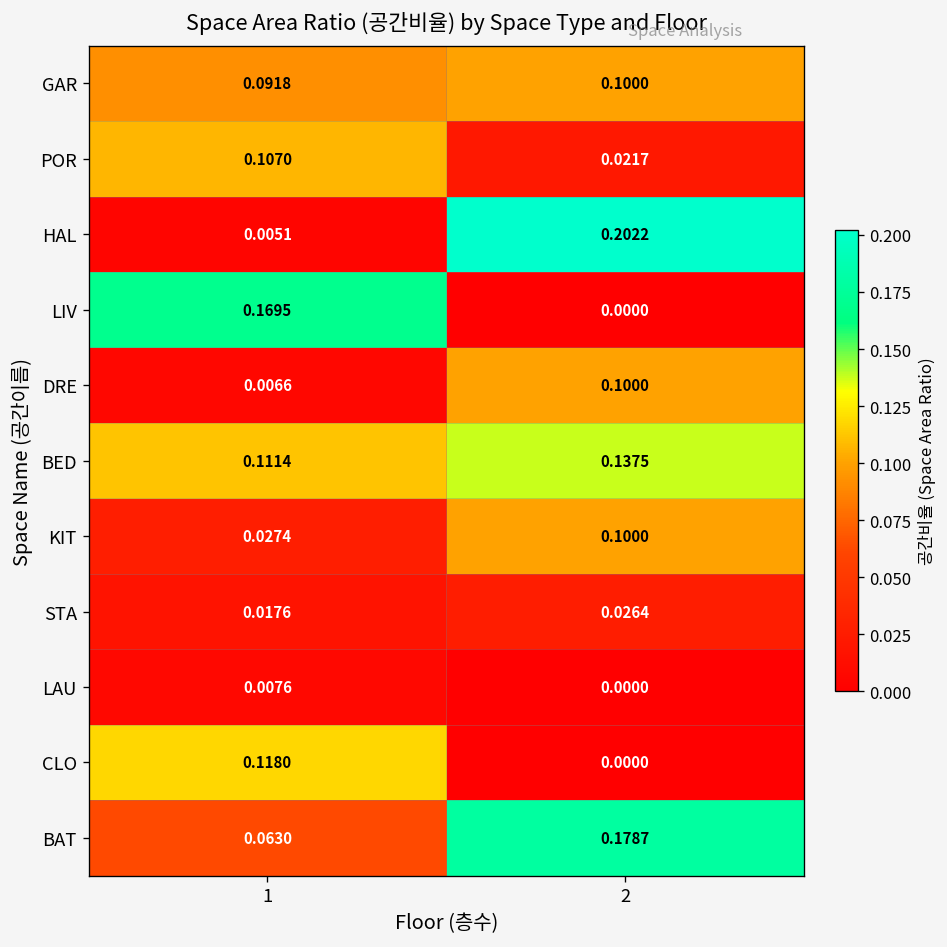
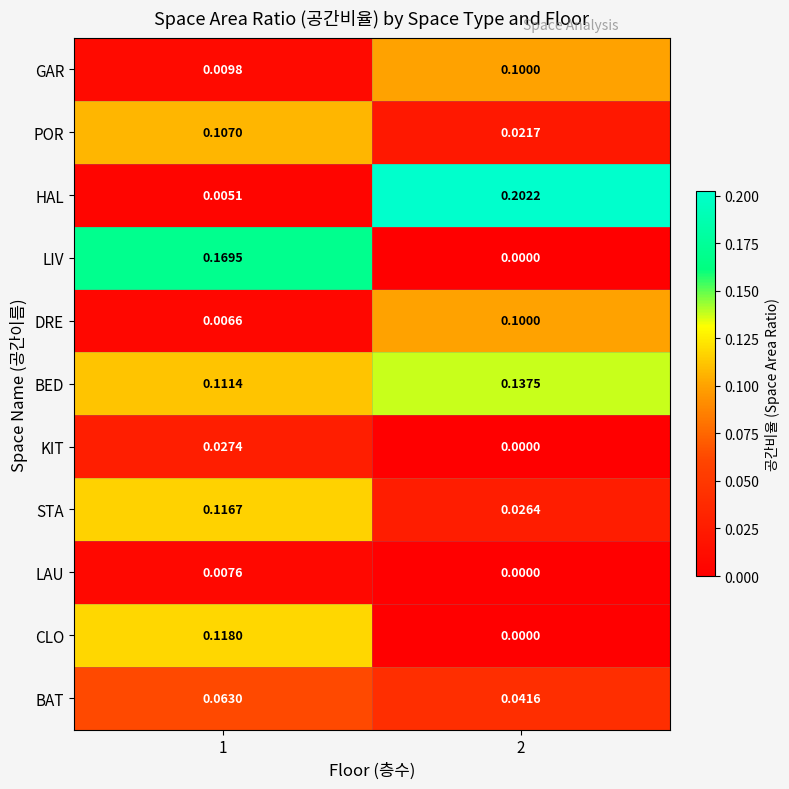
  {
    "GAR": {
-     "1": 0.0918,
+     "1": 0.0098,
      "2": 0.1000
    },
    "POR": {
      "1": 0.1070,
      "2": 0.0217
    },
    "HAL": {
      "1": 0.0051,
      "2": 0.2022
    },
    "LIV": {
      "1": 0.1695,
      "2": 0.0000
    },
    "DRE": {
      "1": 0.0066,
      "2": 0.1000
    },
    "BED": {
      "1": 0.1114,
      "2": 0.1375
    },
    "KIT": {
      "1": 0.0274,
-     "2": 0.1000
+     "2": 0.0000
    },
    "STA": {
-     "1": 0.0176,
+     "1": 0.1167,
      "2": 0.0264
    },
    "LAU": {
      "1": 0.0076,
      "2": 0.0000
    },
    "CLO": {
      "1": 0.1180,
      "2": 0.0000
    },
    "BAT": {
      "1": 0.0630,
-     "2": 0.1787
+     "2": 0.0416
    }
  }
